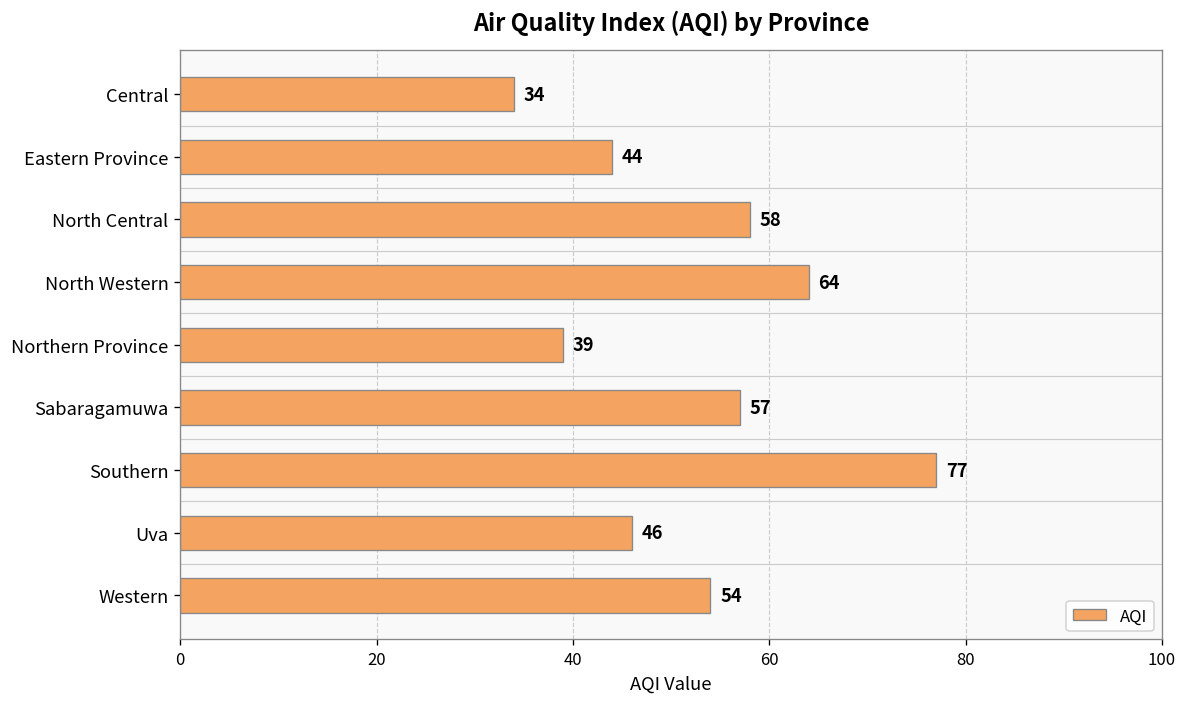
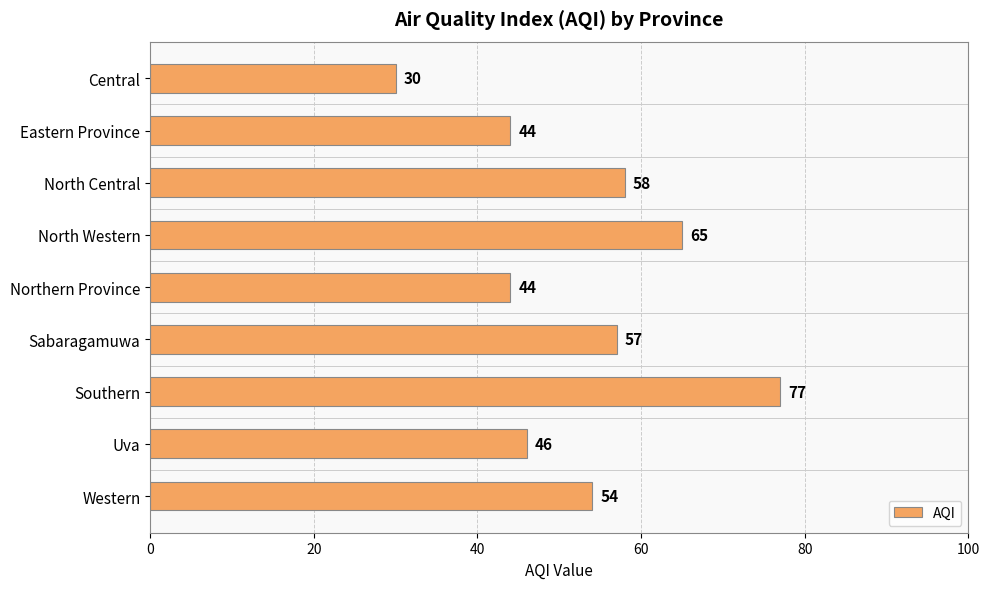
  {
-   "Central": 34,
+   "Central": 30,
    "Eastern Province": 44,
    "North Central": 58,
-   "North Western": 64,
-   "Northern Province": 39,
+   "North Western": 65,
+   "Northern Province": 44,
    "Sabaragamuwa": 57,
    "Southern": 77,
    "Uva": 46,
    "Western": 54
  }
